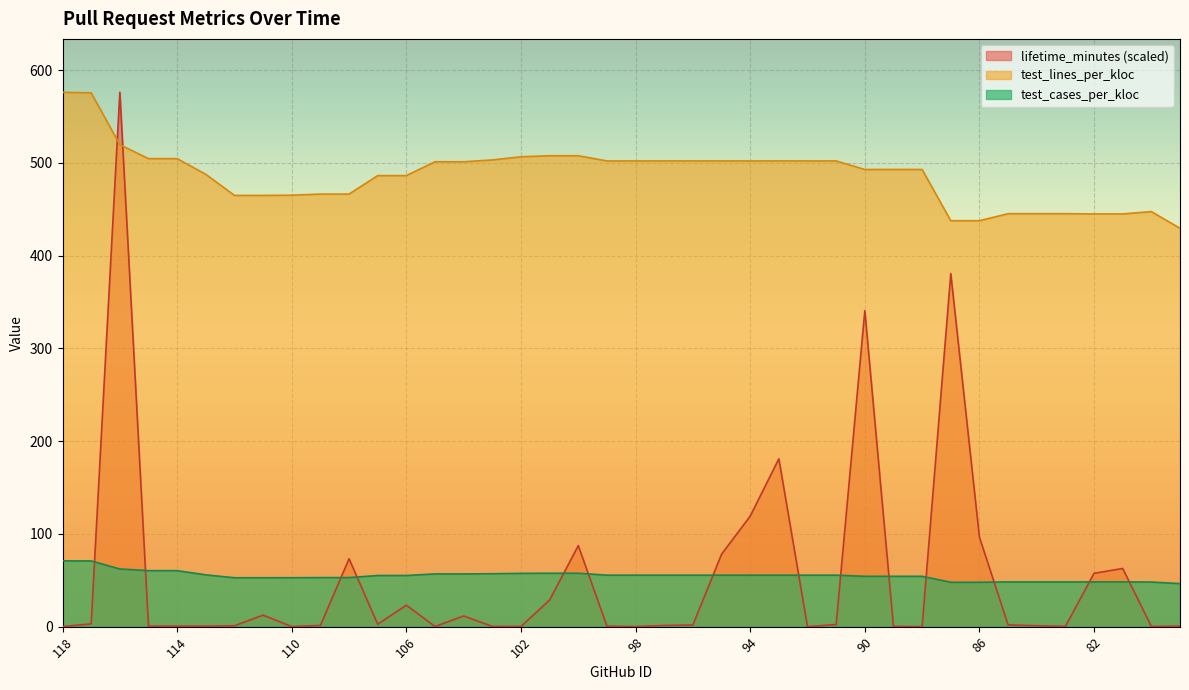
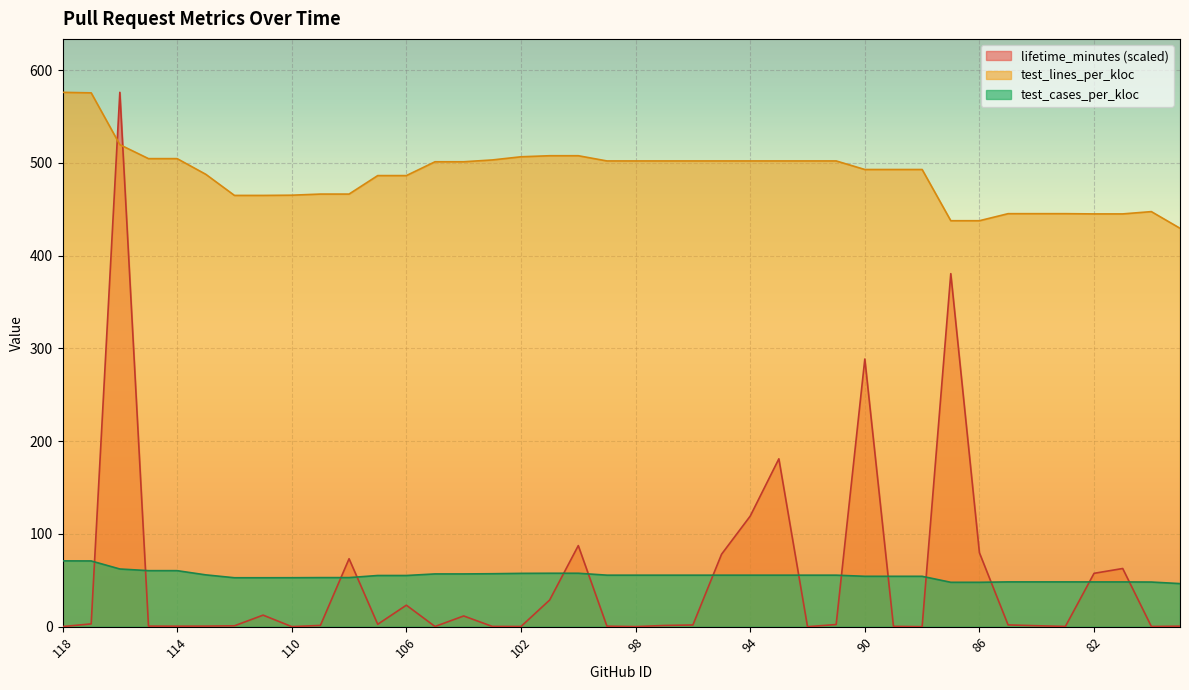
  {
    "lifetime_minutes (scaled)": {
      "118": 0,
      "114": 0,
      "110": 0,
      "106": 20,
      "102": 0,
      "98": 0,
      "94": 120,
-     "90": 340,
-     "86": 100,
+     "90": 290,
+     "86": 80,
      "82": 60
    },
    "test_lines_per_kloc": {
      "118": 580,
      "114": 500,
      "110": 470,
      "106": 490,
      "102": 510,
      "98": 500,
      "94": 500,
      "90": 490,
      "86": 440,
      "82": 440
    },
    "test_cases_per_kloc": {
      "118": 70,
      "114": 60,
      "110": 50,
      "106": 60,
      "102": 60,
      "98": 60,
      "94": 60,
      "90": 50,
      "86": 50,
      "82": 50
    }
  }
